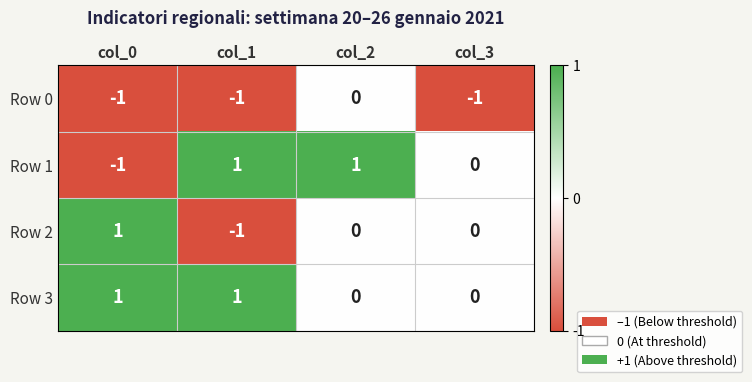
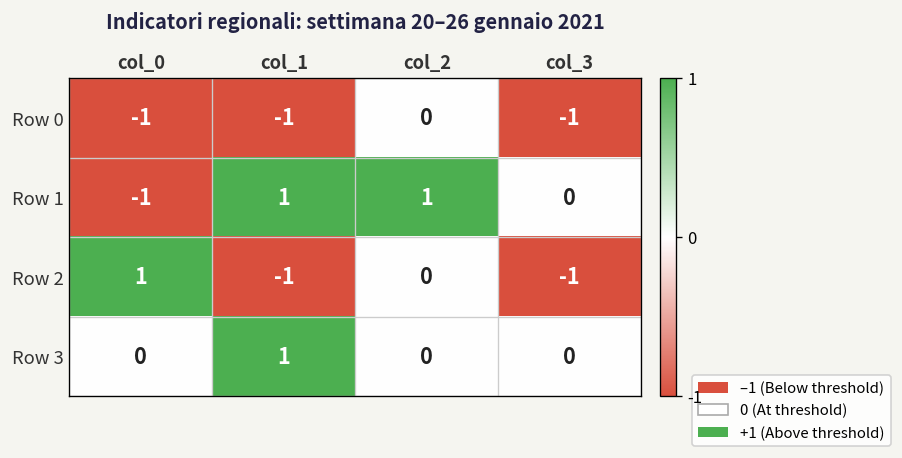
  {
    "Row 0": {
      "col_0": -1,
      "col_1": -1,
      "col_2": 0,
      "col_3": -1
    },
    "Row 1": {
      "col_0": -1,
      "col_1": 1,
      "col_2": 1,
      "col_3": 0
    },
    "Row 2": {
      "col_0": 1,
      "col_1": -1,
      "col_2": 0,
-     "col_3": 0
+     "col_3": -1
    },
    "Row 3": {
-     "col_0": 1,
+     "col_0": 0,
      "col_1": 1,
      "col_2": 0,
      "col_3": 0
    }
  }
